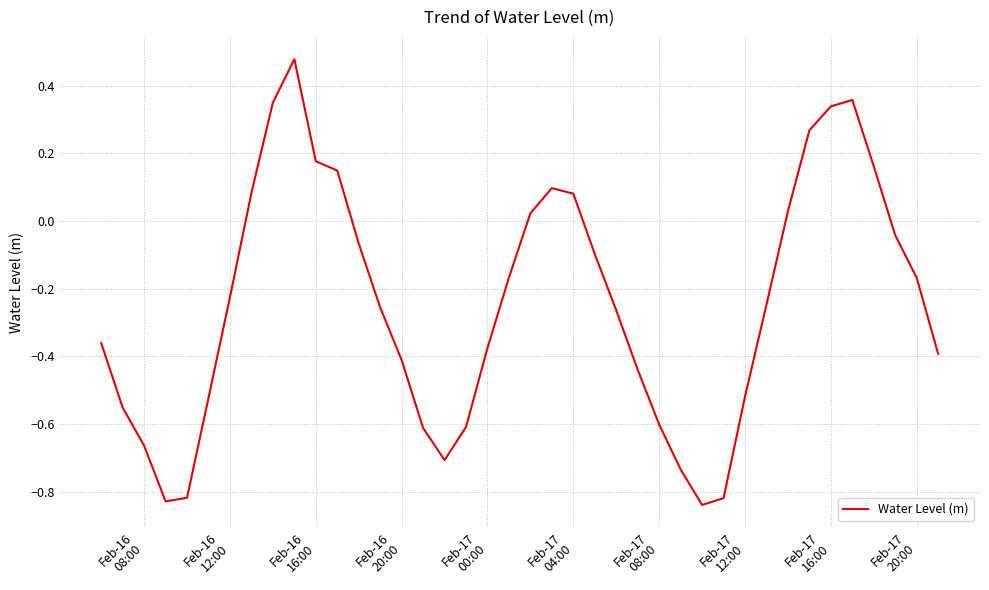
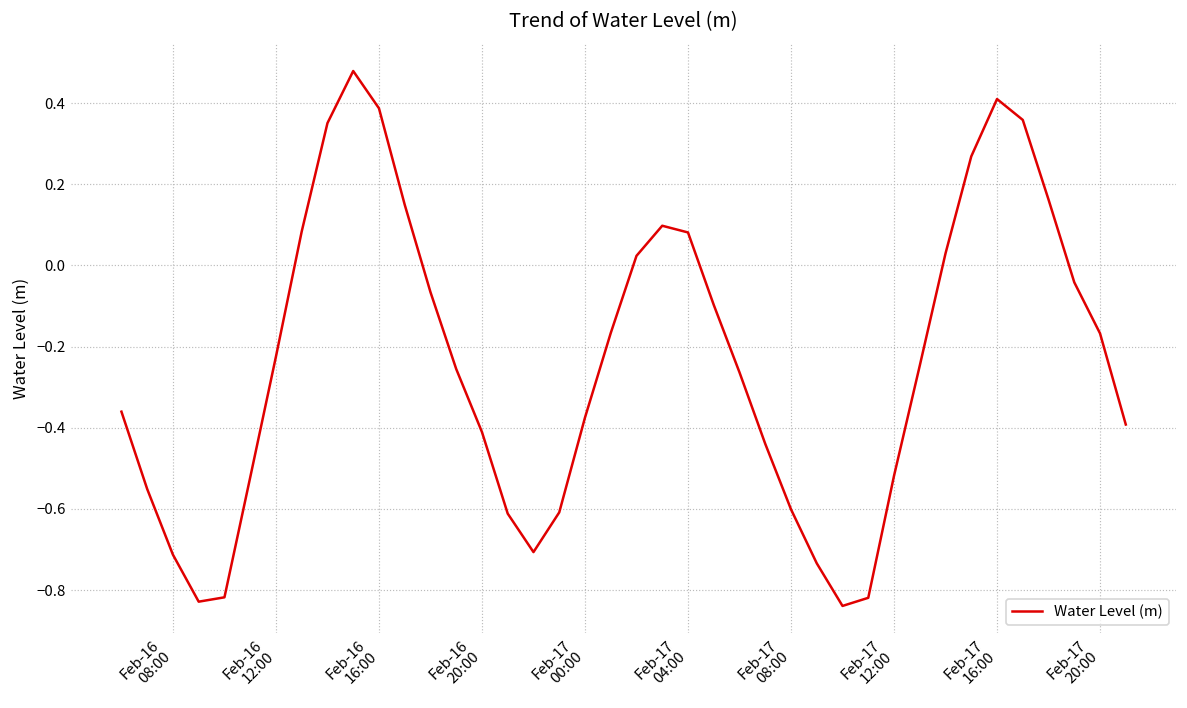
  {
-   "Feb-16 08:00": -0.66,
+   "Feb-16 08:00": -0.71,
    "Feb-16 12:00": -0.22,
-   "Feb-16 16:00": 0.18,
+   "Feb-16 16:00": 0.39,
    "Feb-16 20:00": -0.41,
    "Feb-17 00:00": -0.38,
    "Feb-17 04:00": 0.08,
    "Feb-17 08:00": -0.60,
    "Feb-17 12:00": -0.52,
-   "Feb-17 16:00": 0.34,
+   "Feb-17 16:00": 0.41,
    "Feb-17 20:00": -0.17
  }
